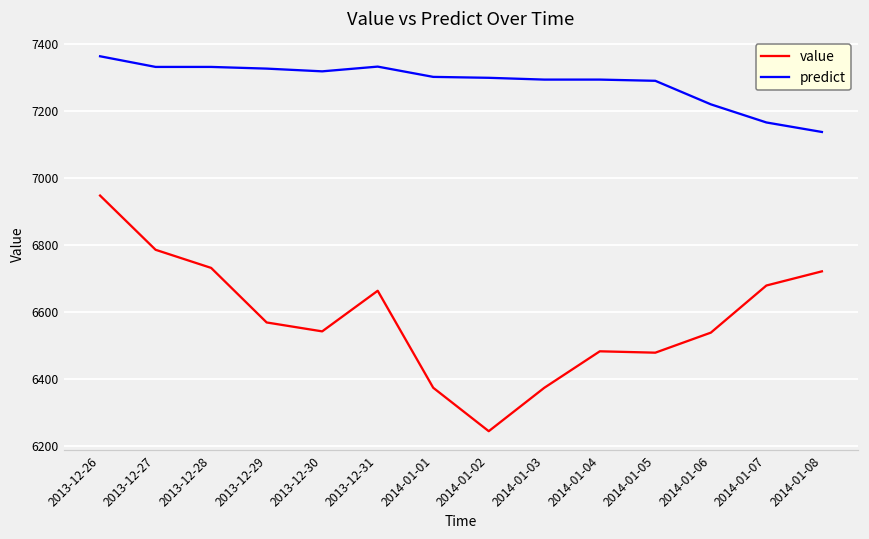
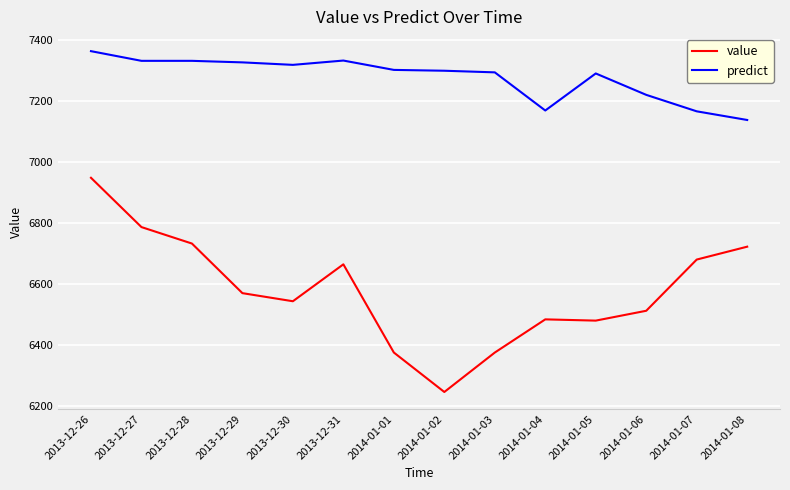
  {
    "value": {
      "2013-12-26": 6950,
      "2013-12-27": 6790,
      "2013-12-28": 6730,
      "2013-12-29": 6570,
      "2013-12-30": 6540,
      "2013-12-31": 6660,
      "2014-01-01": 6370,
      "2014-01-02": 6240,
      "2014-01-03": 6370,
      "2014-01-04": 6480,
      "2014-01-05": 6480,
-     "2014-01-06": 6540,
+     "2014-01-06": 6510,
      "2014-01-07": 6680,
      "2014-01-08": 6720
    },
    "predict": {
      "2013-12-26": 7360,
      "2013-12-27": 7330,
      "2013-12-28": 7330,
      "2013-12-29": 7330,
      "2013-12-30": 7320,
      "2013-12-31": 7330,
      "2014-01-01": 7300,
      "2014-01-02": 7300,
      "2014-01-03": 7290,
-     "2014-01-04": 7290,
+     "2014-01-04": 7170,
      "2014-01-05": 7290,
      "2014-01-06": 7220,
      "2014-01-07": 7170,
      "2014-01-08": 7140
    }
  }
